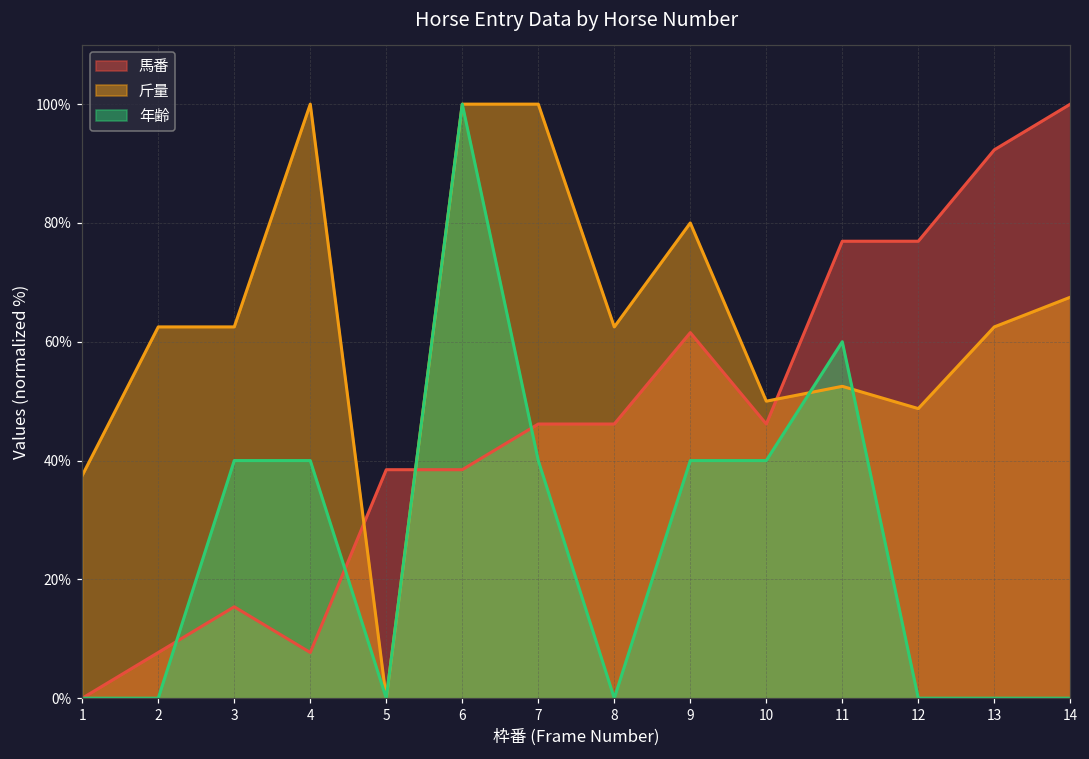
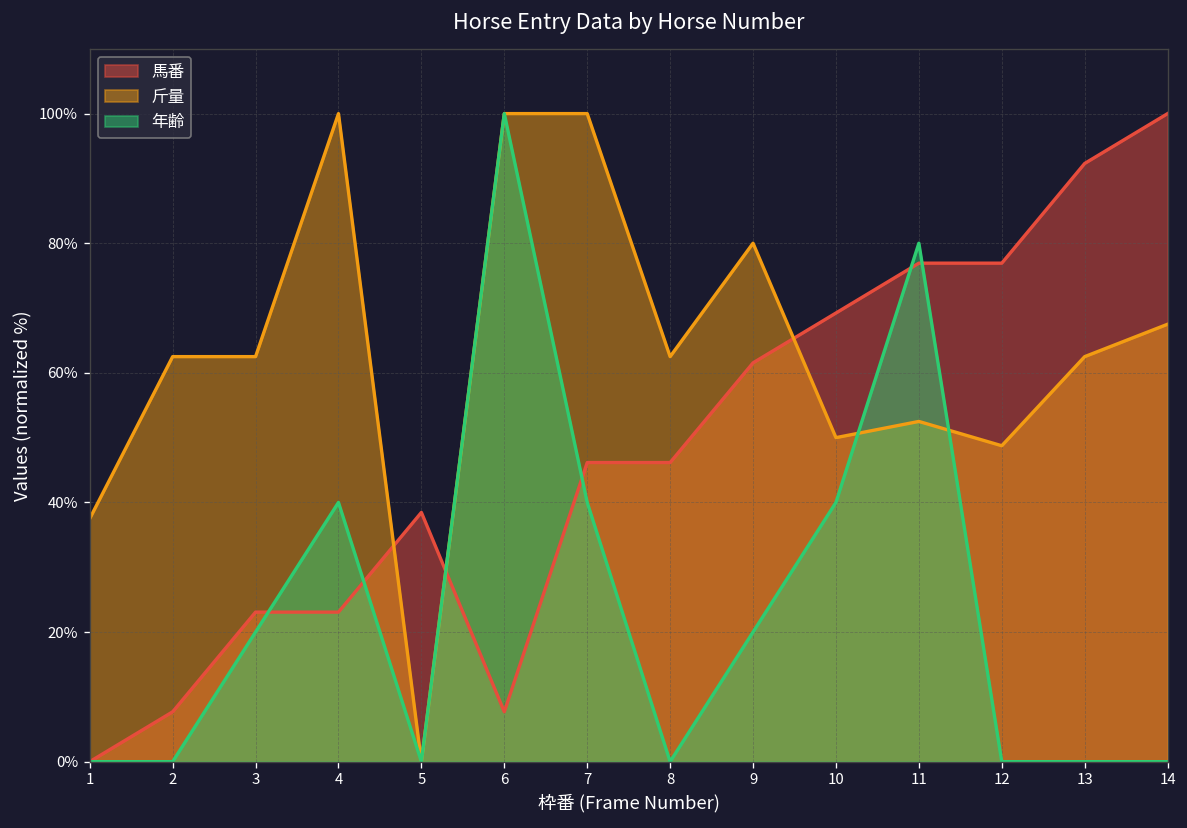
  {
    "馬番": {
      "2": "8%",
-     "3": "15%",
-     "4": "8%",
+     "3": "23%",
+     "4": "23%",
      "5": "38%",
-     "6": "38%",
+     "6": "8%",
      "7": "46%",
      "8": "46%",
      "9": "62%",
-     "10": "46%",
+     "10": "69%",
      "11": "77%",
      "12": "77%",
      "13": "92%",
      "14": "100%"
    },
    "斤量": {
      "1": "38%",
      "2": "63%",
      "3": "63%",
      "4": "100%",
      "7": "100%",
      "8": "63%",
      "9": "80%",
      "10": "50%",
      "11": "53%",
      "12": "49%",
      "13": "63%",
      "14": "67%"
    },
    "年齢": {
      "2": "0%",
-     "3": "40%",
+     "3": "20%",
      "4": "40%",
      "7": "40%",
      "8": "0%",
-     "9": "40%",
+     "9": "20%",
      "10": "40%",
-     "11": "60%",
+     "11": "80%",
      "12": "0%",
      "13": "0%",
      "14": "0%"
    }
  }
